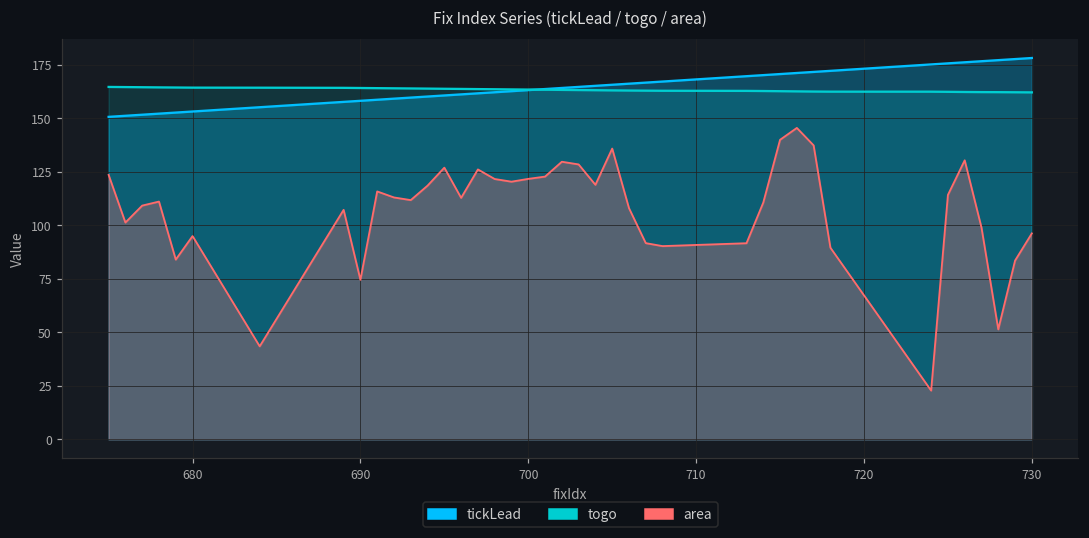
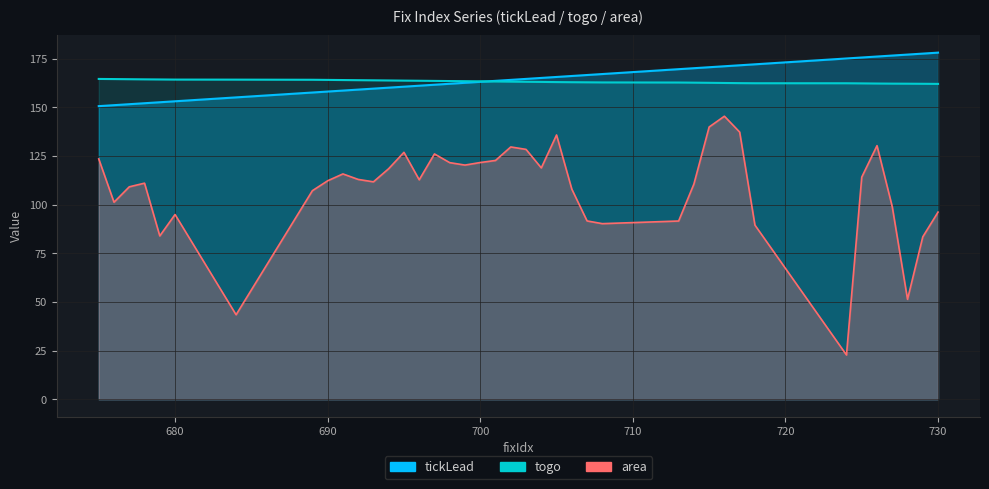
  {
    "area": {
      "680": 95,
-     "690": 75,
+     "690": 112,
      "700": 122,
      "730": 96
    }
  }
